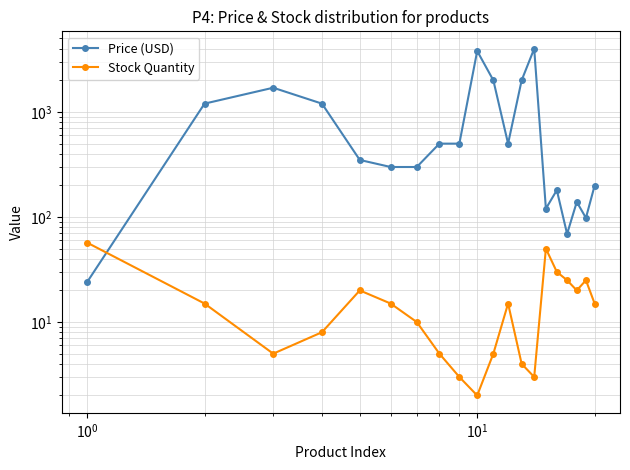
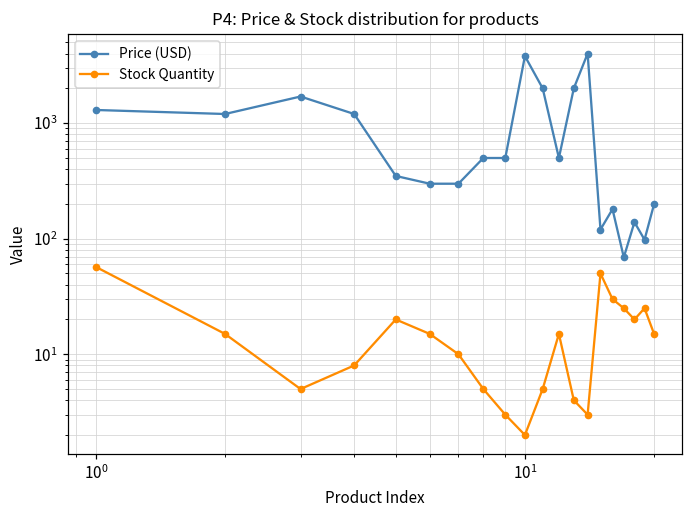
  {
    "Price (USD)": {
-     "10^0": 24,
+     "10^0": 1300,
      "10^1": 3800
    },
    "Stock Quantity": {
      "10^0": 60,
      "10^1": 2
    }
  }
